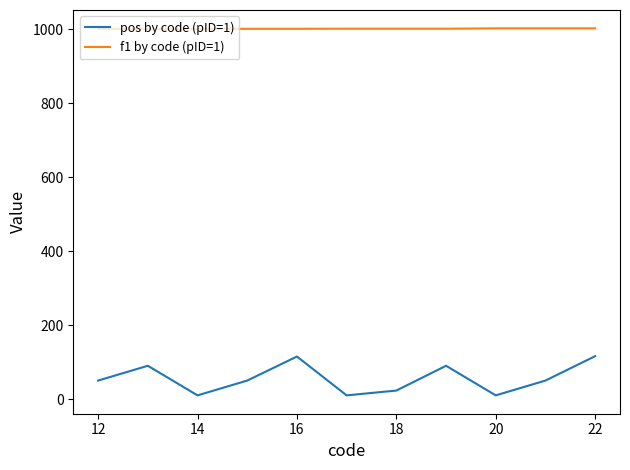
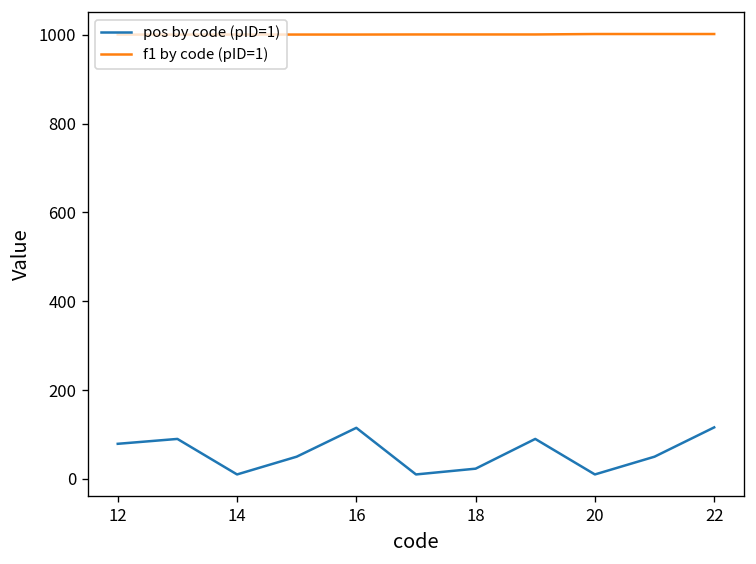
  {
    "pos by code (pID=1)": {
-     "12": 50,
+     "12": 80,
      "14": 10,
      "16": 120,
      "18": 20,
      "20": 10,
      "22": 120
    },
    "f1 by code (pID=1)": {
      "16": 1000,
      "18": 1000,
      "20": 1000,
      "22": 1000
    }
  }
